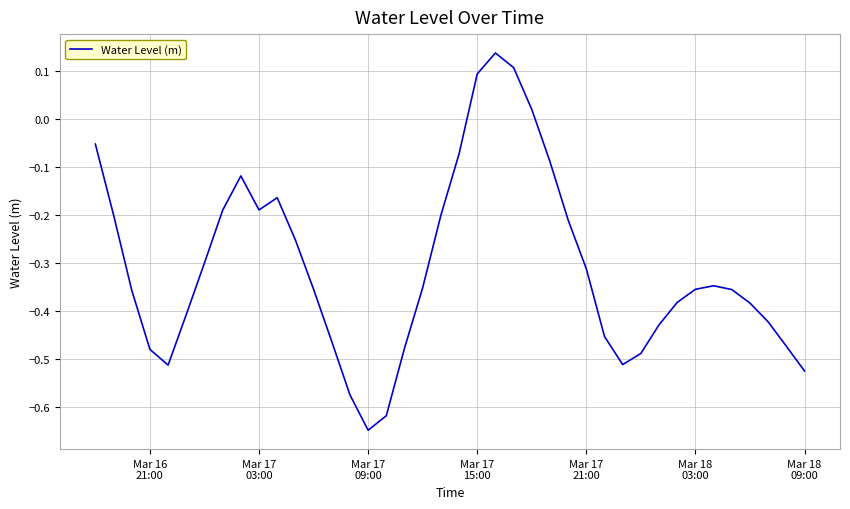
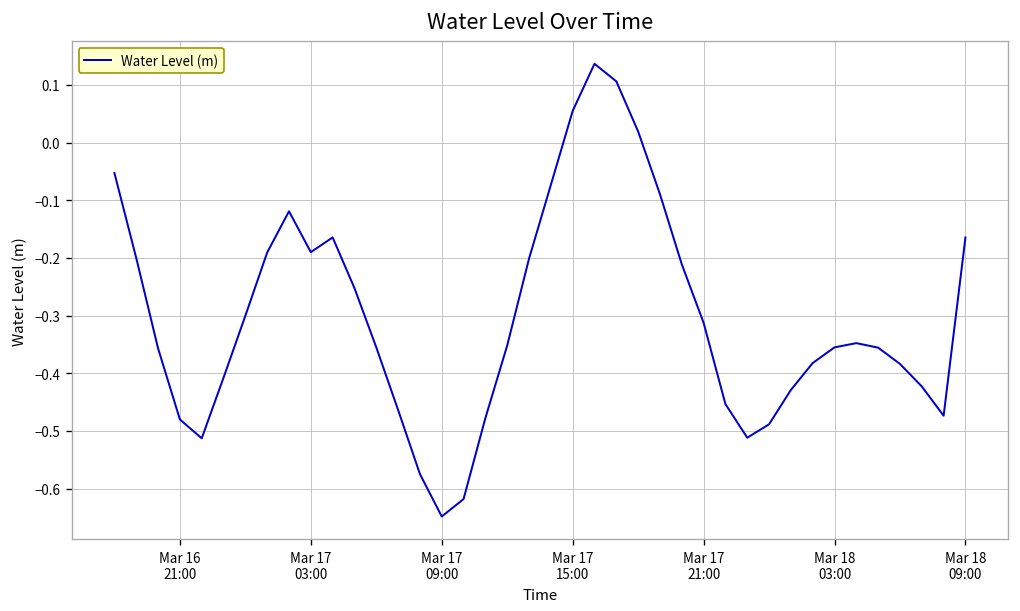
  {
    "Mar 16 21:00": -0.48,
    "Mar 17 03:00": -0.19,
    "Mar 17 09:00": -0.65,
-   "Mar 17 15:00": 0.09,
+   "Mar 17 15:00": 0.05,
    "Mar 17 21:00": -0.31,
    "Mar 18 03:00": -0.36,
-   "Mar 18 09:00": -0.52
+   "Mar 18 09:00": -0.16
  }
